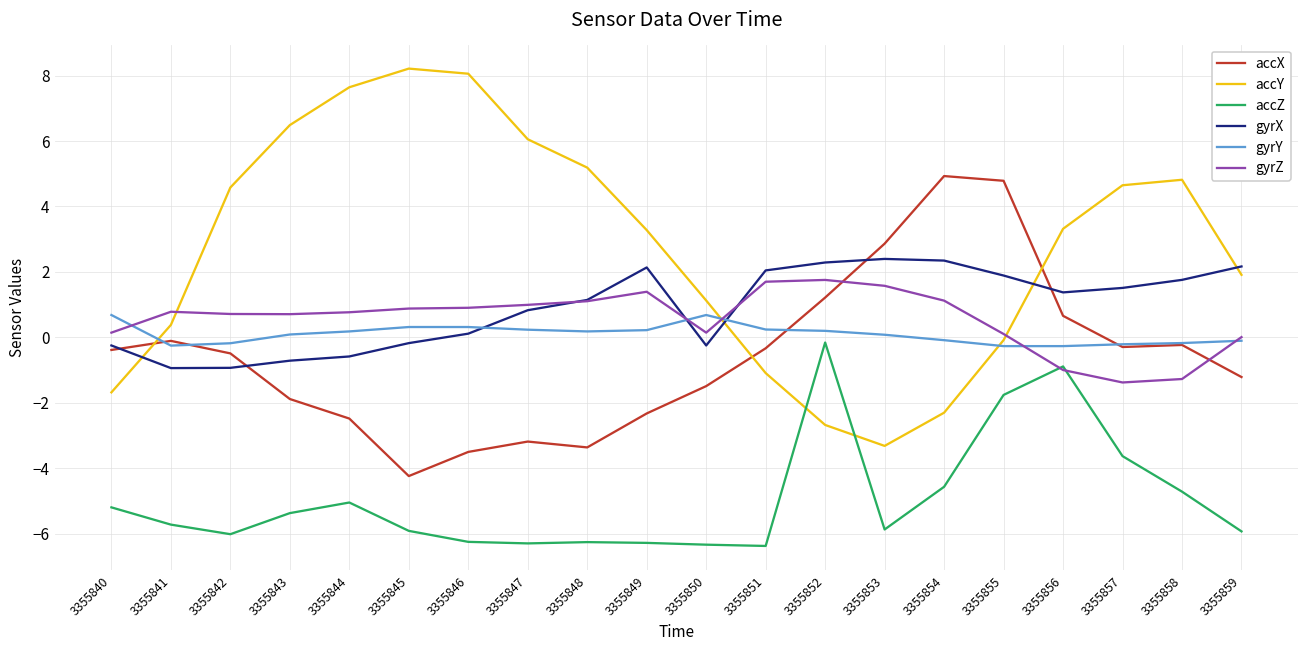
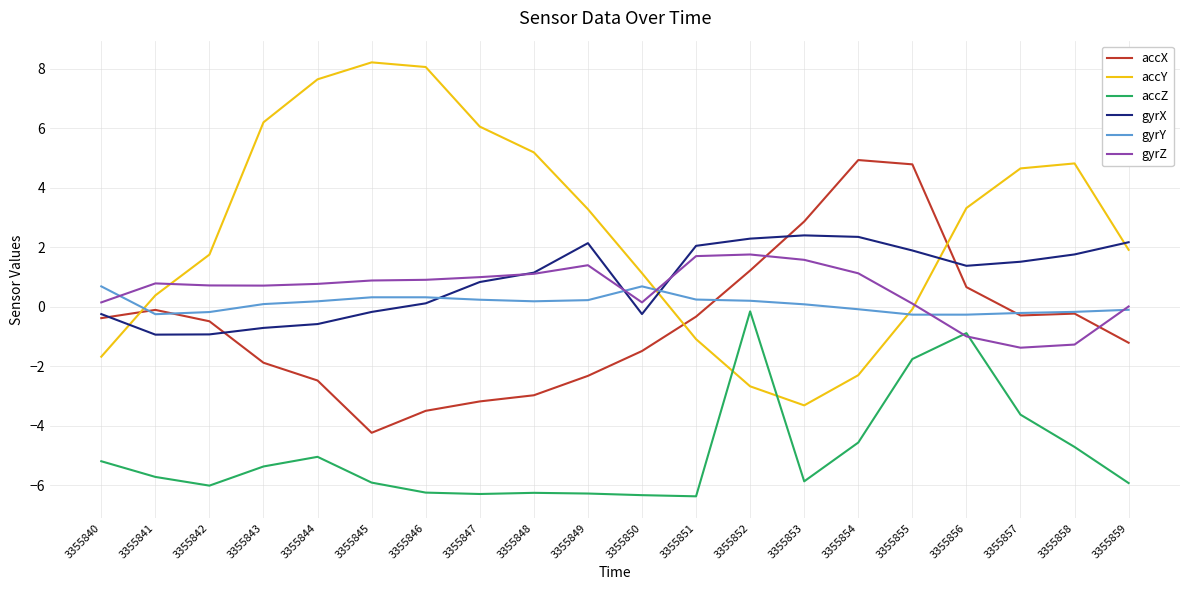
  {
    "accX": {
      "3355840": -0.4,
      "3355841": -0.1,
      "3355842": -0.5,
      "3355843": -1.9,
      "3355844": -2.5,
      "3355845": -4.2,
      "3355846": -3.5,
      "3355847": -3.2,
-     "3355848": -3.4,
+     "3355848": -3.0,
      "3355849": -2.3,
      "3355850": -1.5,
      "3355851": -0.3,
      "3355852": 1.2,
      "3355853": 2.9,
      "3355854": 4.9,
      "3355855": 4.8,
      "3355856": 0.7,
      "3355859": -1.2
    },
    "accY": {
      "3355840": -1.7,
      "3355841": 0.4,
-     "3355842": 4.6,
-     "3355843": 6.5,
+     "3355842": 1.8,
+     "3355843": 6.2,
      "3355844": 7.6,
      "3355845": 8.2,
      "3355846": 8.1,
      "3355847": 6.1,
      "3355848": 5.2,
      "3355849": 3.3,
      "3355850": 1.1,
      "3355851": -1.1,
      "3355852": -2.7,
      "3355853": -3.3,
      "3355854": -2.3,
      "3355855": -0.1,
      "3355856": 3.3,
      "3355857": 4.6,
      "3355858": 4.8,
      "3355859": 1.9
    },
    "accZ": {
      "3355840": -5.2,
      "3355841": -5.7,
      "3355842": -6.0,
      "3355843": -5.4,
      "3355844": -5.1,
      "3355845": -5.9,
      "3355846": -6.3,
      "3355847": -6.3,
      "3355848": -6.3,
      "3355849": -6.3,
      "3355850": -6.3,
      "3355851": -6.4,
      "3355852": -0.2,
      "3355853": -5.9,
      "3355854": -4.6,
      "3355855": -1.8,
      "3355856": -0.9,
      "3355857": -3.6,
      "3355858": -4.7,
      "3355859": -5.9
    },
    "gyrX": {
      "3355840": -0.3,
      "3355841": -0.9,
      "3355842": -0.9,
      "3355843": -0.7,
      "3355844": -0.6,
      "3355845": -0.2,
      "3355846": 0.1,
      "3355847": 0.8,
      "3355849": 2.1,
      "3355850": -0.3,
      "3355851": 2.0,
      "3355852": 2.3,
      "3355853": 2.4,
      "3355854": 2.3,
      "3355855": 1.9,
      "3355856": 1.4,
      "3355857": 1.5,
      "3355858": 1.8,
      "3355859": 2.2
    },
    "gyrY": {
      "3355840": 0.7,
      "3355841": -0.3,
      "3355842": -0.2,
      "3355843": 0.1,
      "3355844": 0.2,
      "3355845": 0.3,
      "3355846": 0.3,
      "3355847": 0.2,
      "3355848": 0.2,
      "3355849": 0.2,
      "3355850": 0.7,
      "3355851": 0.2,
      "3355852": 0.2,
      "3355853": 0.1,
      "3355854": -0.1,
      "3355855": -0.3,
      "3355856": -0.3,
      "3355859": -0.1
    },
    "gyrZ": {
      "3355840": 0.1,
      "3355841": 0.8,
      "3355842": 0.7,
      "3355843": 0.7,
      "3355844": 0.8,
      "3355845": 0.9,
      "3355846": 0.9,
      "3355847": 1.0,
      "3355849": 1.4,
      "3355850": 0.1,
      "3355851": 1.7,
      "3355852": 1.8,
      "3355853": 1.6,
      "3355854": 1.1,
      "3355855": 0.1,
      "3355856": -1.0,
      "3355857": -1.4,
      "3355858": -1.3,
      "3355859": 0.0
    }
  }
